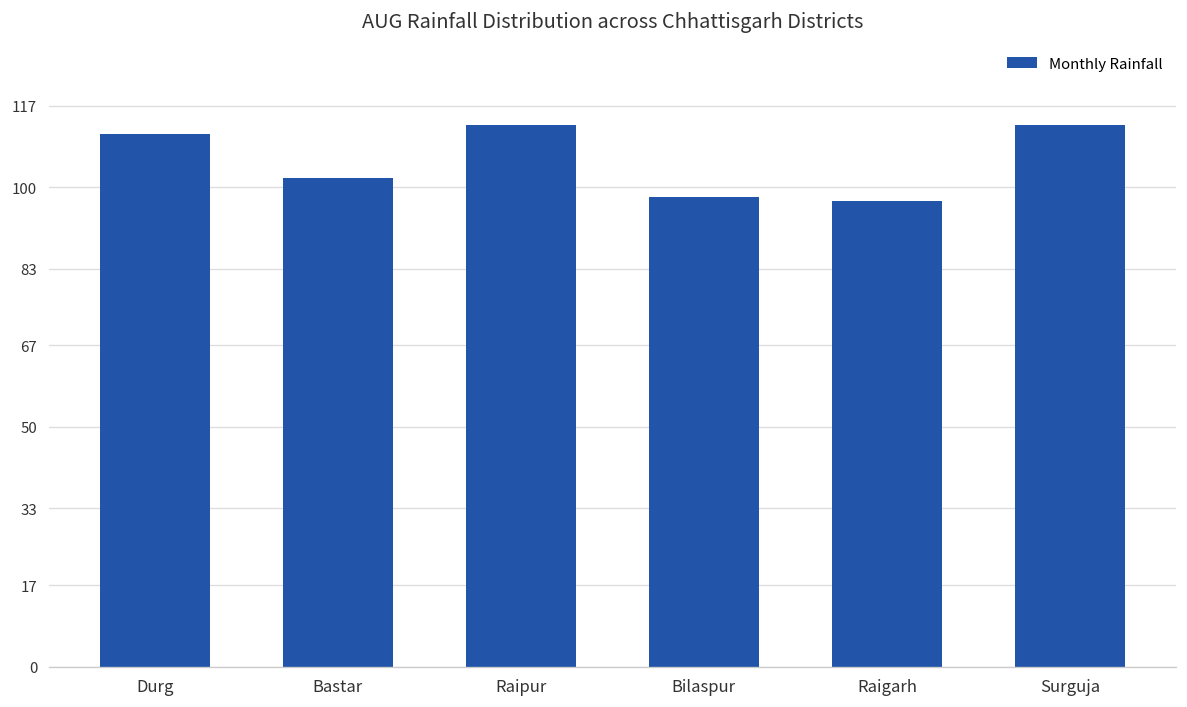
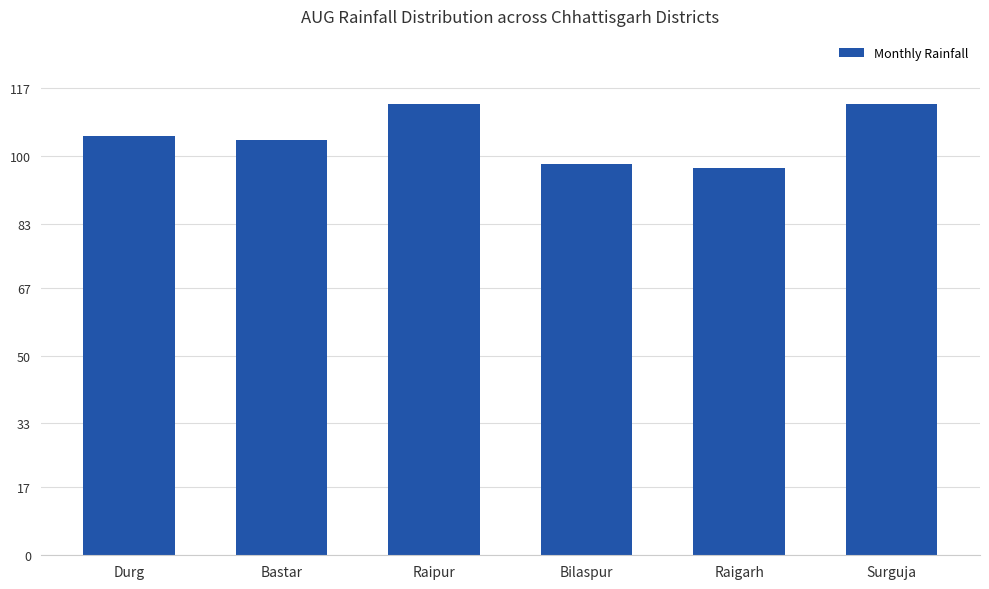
  {
-   "Durg": 111,
-   "Bastar": 102,
+   "Durg": 105,
+   "Bastar": 104,
    "Raipur": 113,
    "Bilaspur": 98,
    "Raigarh": 97,
    "Surguja": 113
  }
